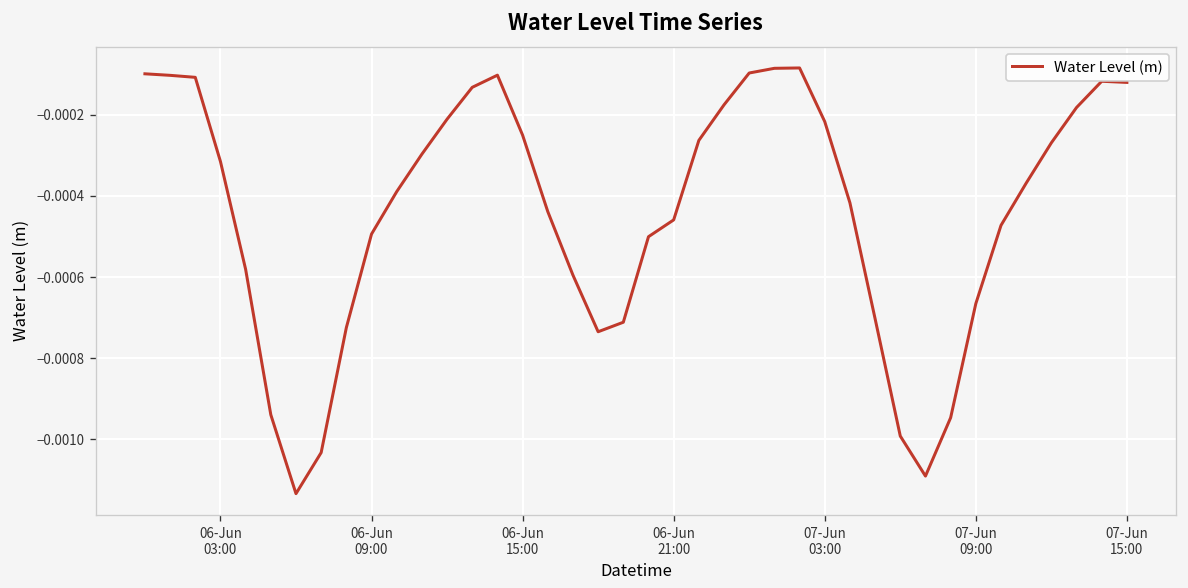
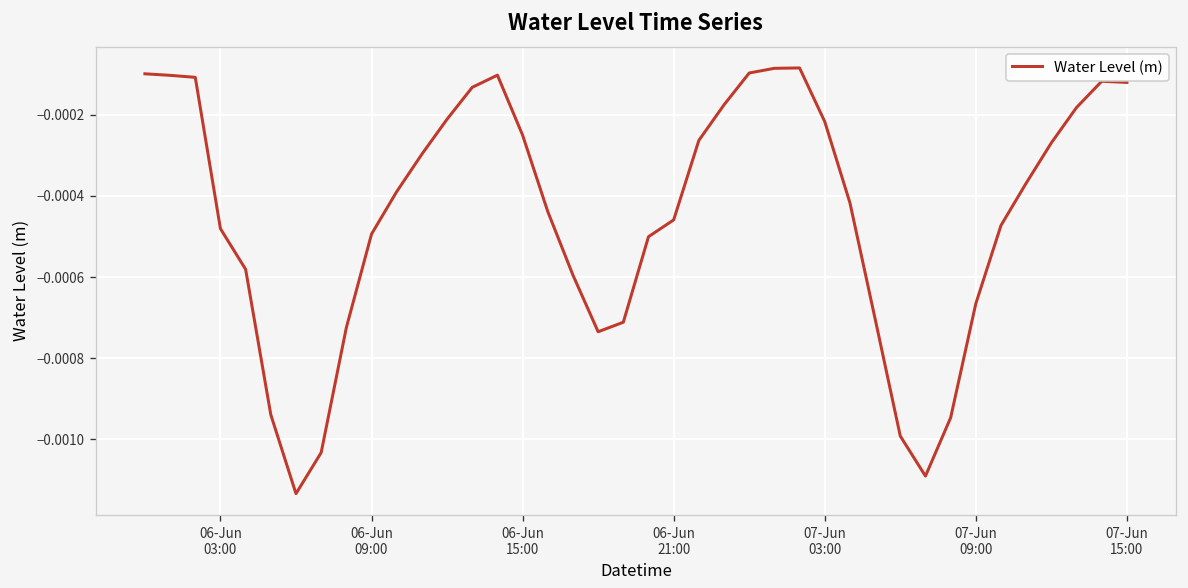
  {
-   "06-Jun 03:00": -0.00032,
+   "06-Jun 03:00": -0.00048,
    "06-Jun 09:00": -0.00049,
    "06-Jun 15:00": -0.00025,
    "06-Jun 21:00": -0.00046,
    "07-Jun 03:00": -0.00022,
    "07-Jun 09:00": -0.00067,
    "07-Jun 15:00": -0.00012
  }
